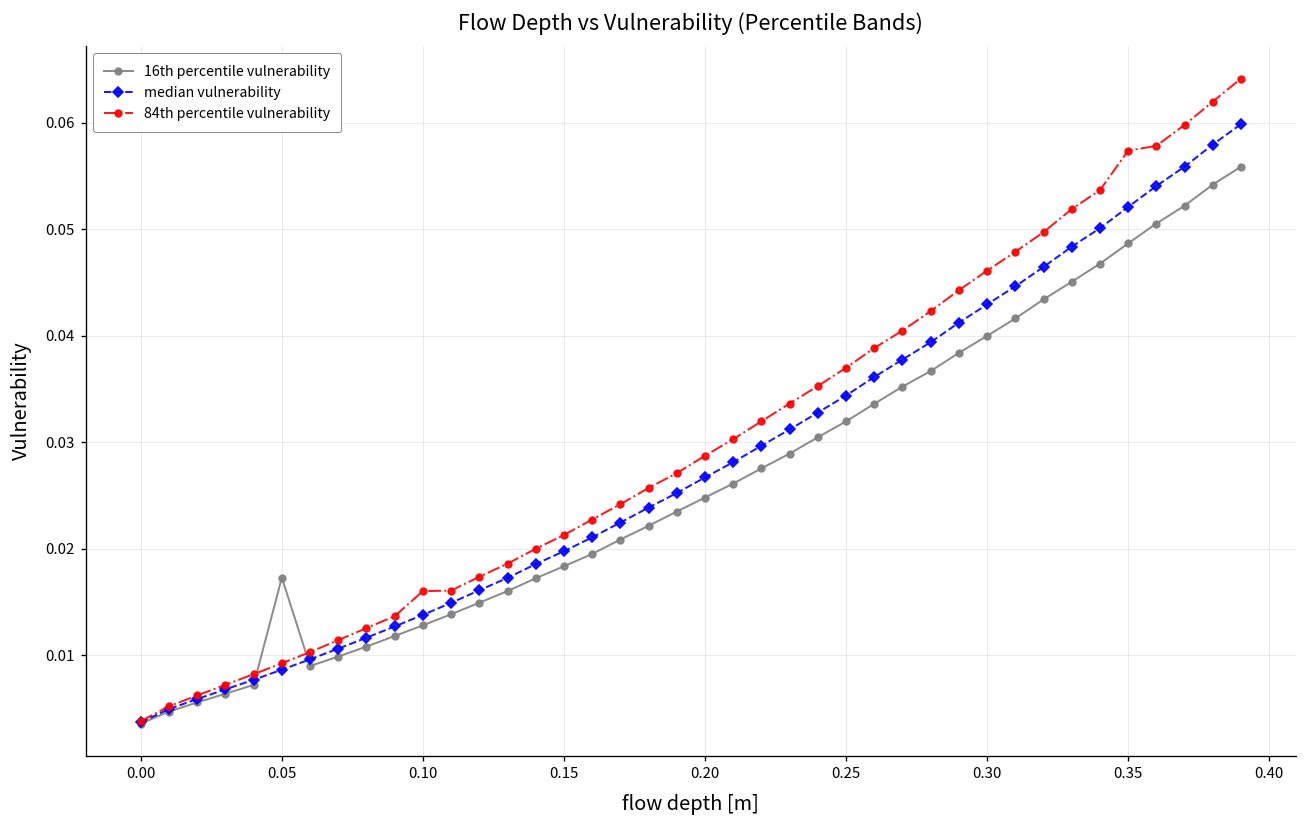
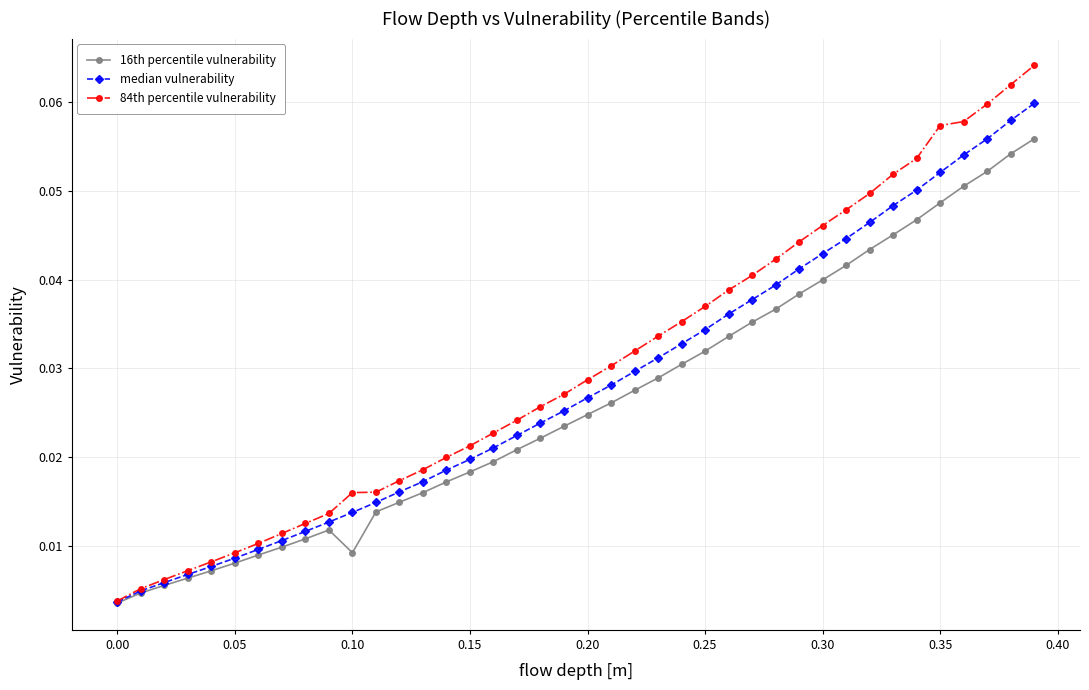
  {
    "16th percentile vulnerability": {
-     "0.05": 0.017,
-     "0.10": 0.013,
+     "0.05": 0.008,
+     "0.10": 0.009,
      "0.15": 0.018,
      "0.20": 0.025,
      "0.25": 0.032,
      "0.30": 0.040,
      "0.35": 0.049
    },
    "median vulnerability": {
      "0.05": 0.009,
      "0.10": 0.014,
      "0.15": 0.020,
      "0.20": 0.027,
      "0.25": 0.034,
      "0.30": 0.043,
      "0.35": 0.052
    },
    "84th percentile vulnerability": {
      "0.05": 0.009,
      "0.10": 0.016,
      "0.15": 0.021,
      "0.20": 0.029,
      "0.25": 0.037,
      "0.30": 0.046,
      "0.35": 0.057
    }
  }
